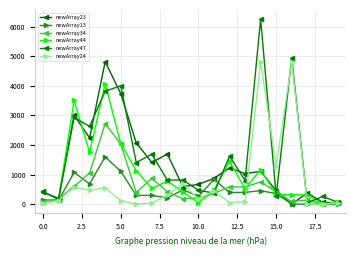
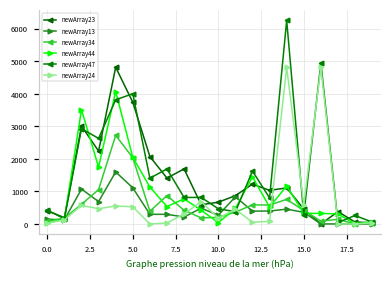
  {
    "newArray44": {
      "10.0": 0
    },
    "newArray24": {
-     "5.0": 100,
-     "15.0": 1300
+     "5.0": 500,
+     "15.0": 600
    }
  }
